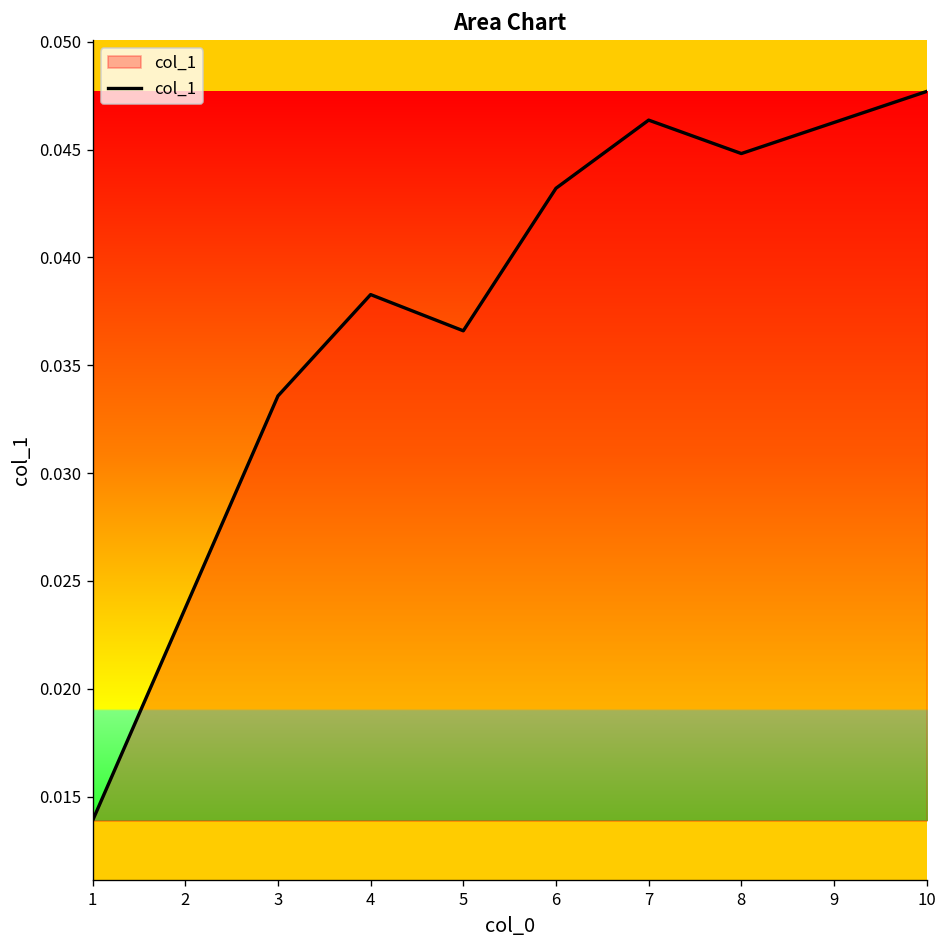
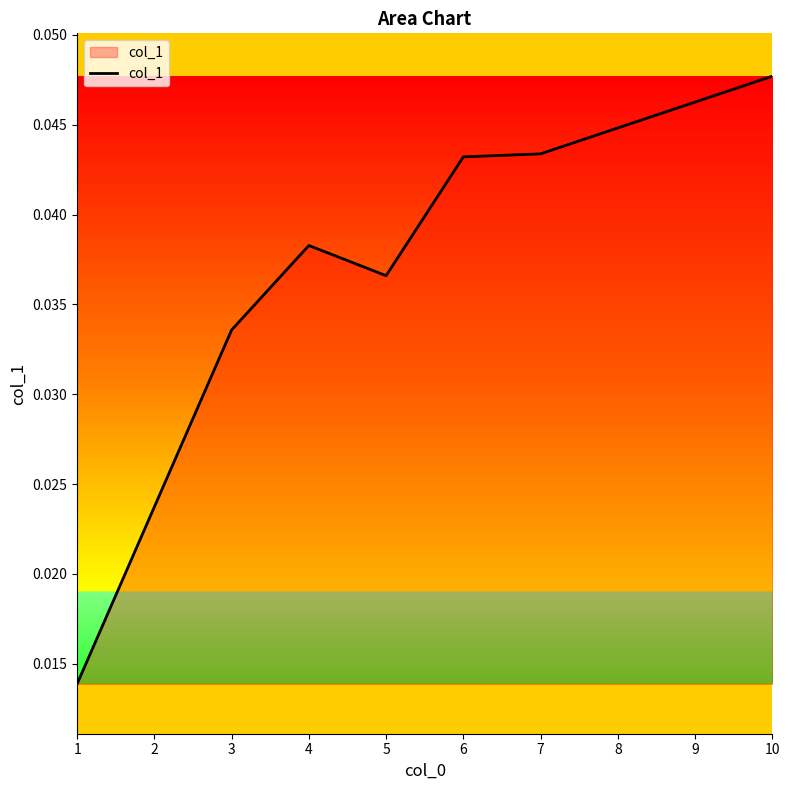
  {
    "1": 0.0139,
    "2": 0.0237,
    "3": 0.0336,
    "4": 0.0383,
    "5": 0.0366,
    "6": 0.0432,
-   "7": 0.0464,
+   "7": 0.0434,
    "8": 0.0448,
    "9": 0.0463,
    "10": 0.0477
  }
